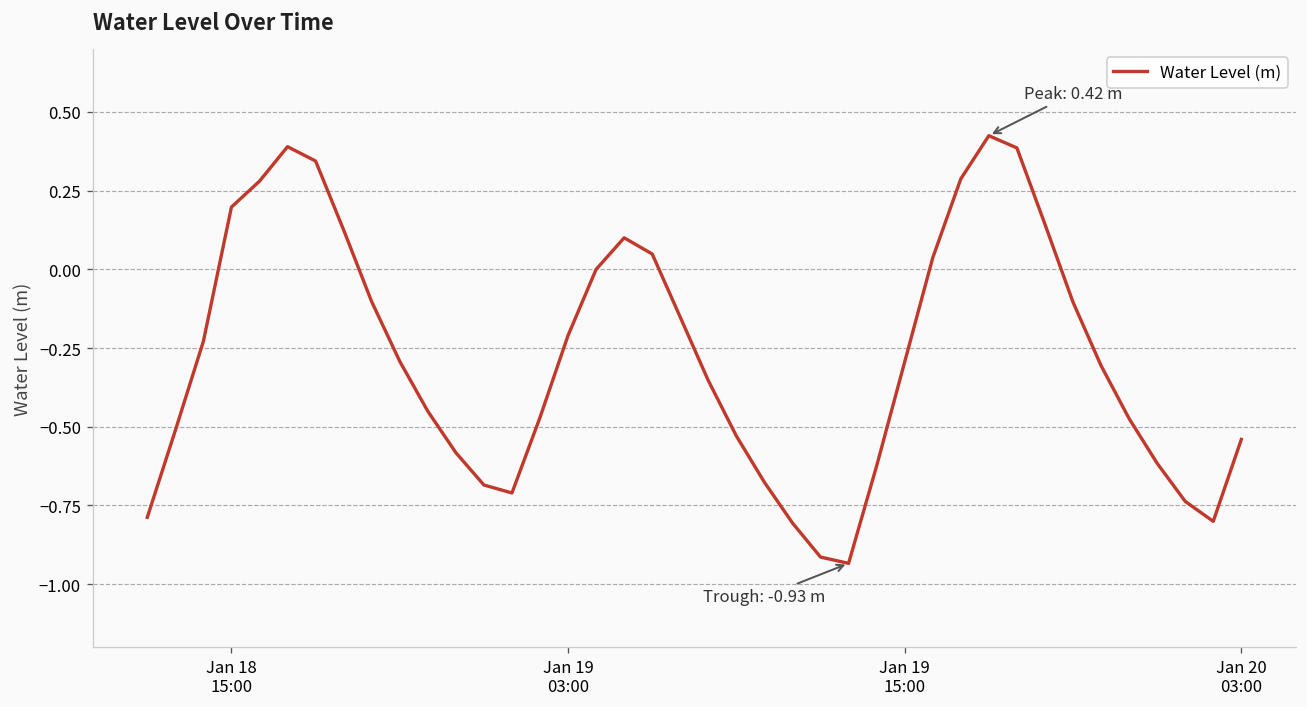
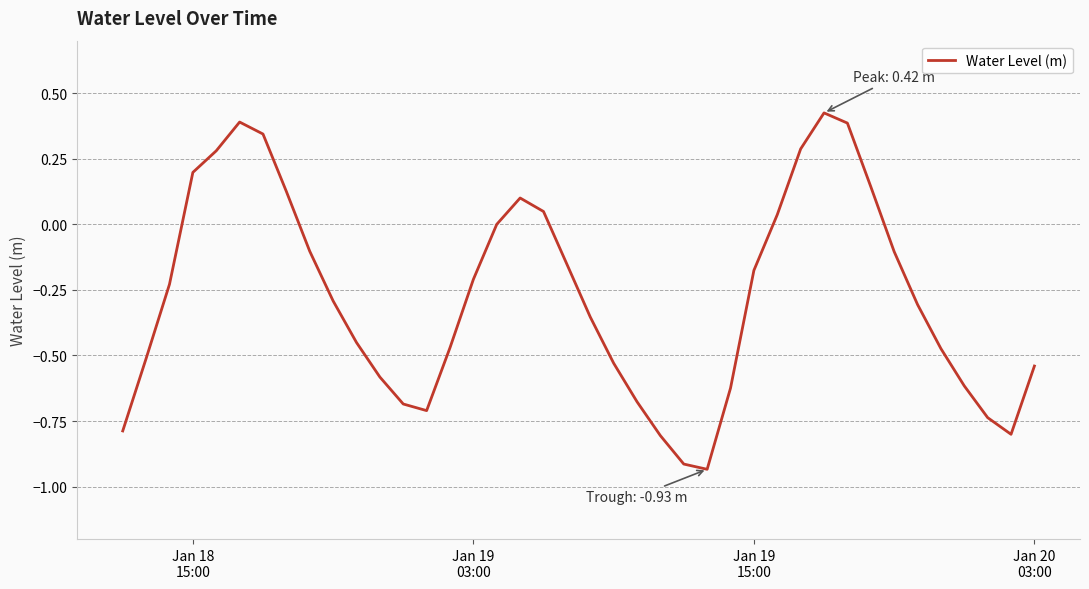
  {
    "Jan 18 15:00": 0.20,
    "Jan 19 03:00": -0.21,
-   "Jan 19 15:00": -0.29,
+   "Jan 19 15:00": -0.18,
    "Jan 20 03:00": -0.54
  }
